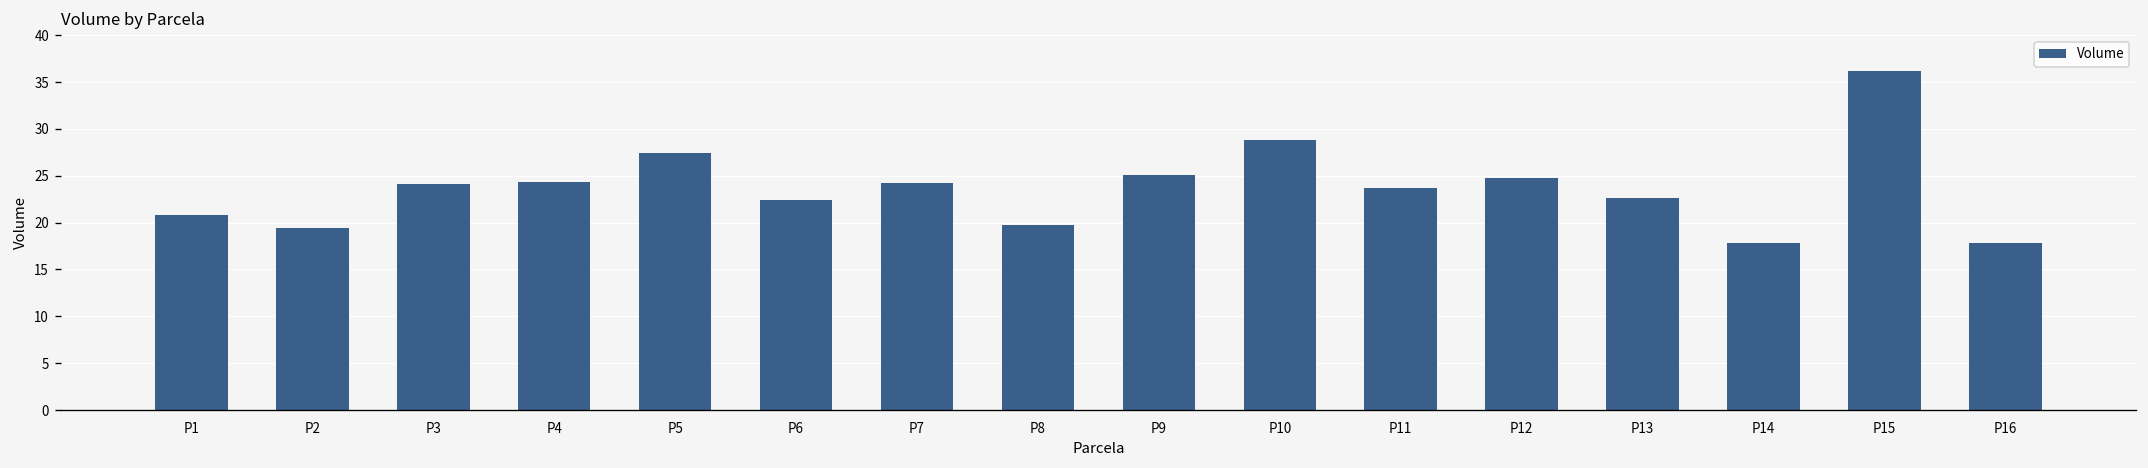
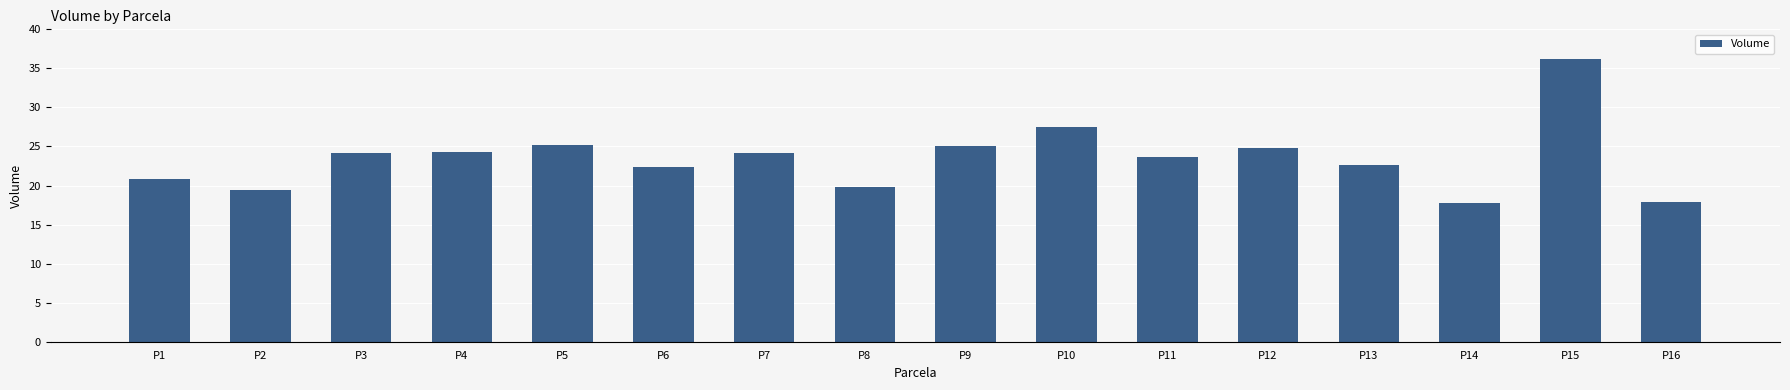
  {
    "P1": 21,
    "P2": 19,
    "P3": 24,
    "P4": 24,
-   "P5": 27,
+   "P5": 25,
    "P6": 22,
    "P7": 24,
    "P8": 20,
    "P9": 25,
-   "P10": 29,
+   "P10": 27,
    "P11": 24,
    "P12": 25,
    "P13": 23,
    "P14": 18,
    "P15": 36,
    "P16": 18
  }
